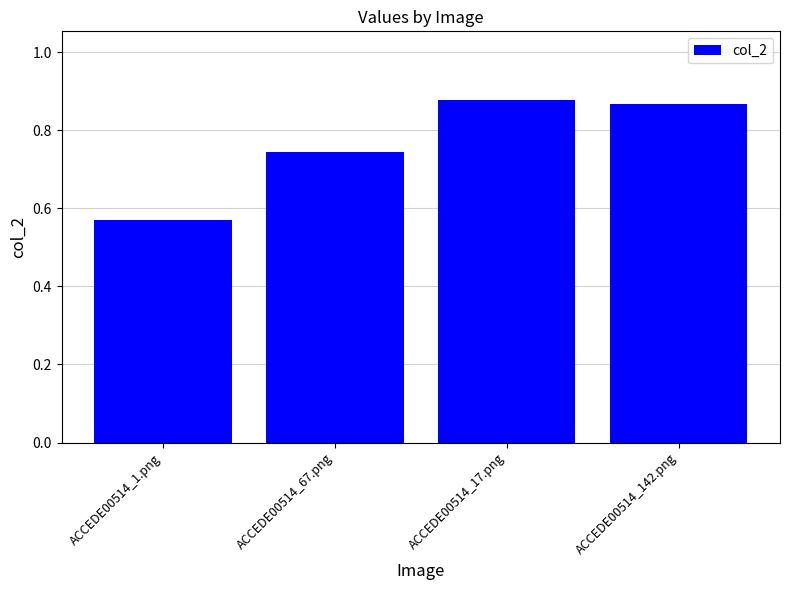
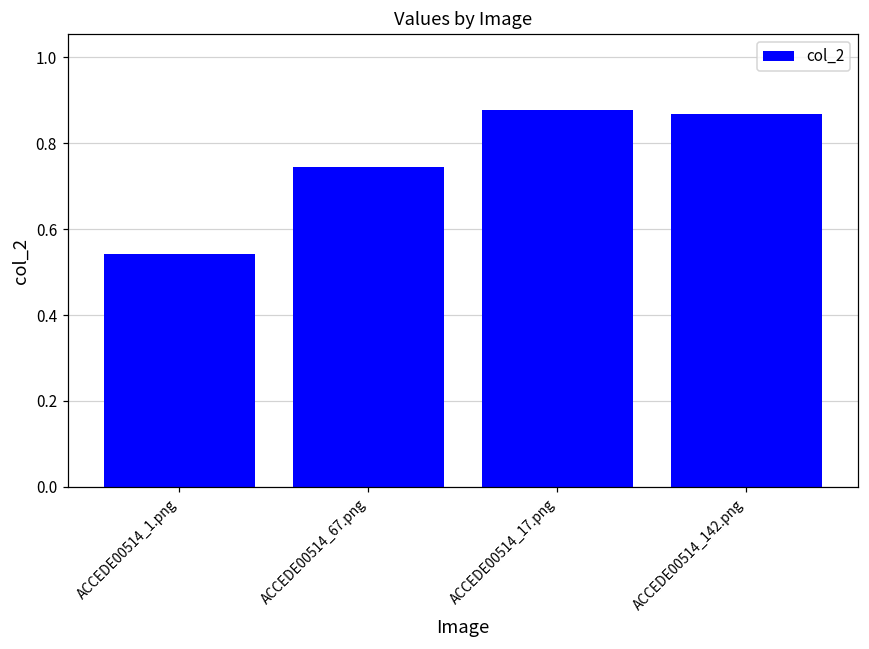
  {
-   "ACCEDE00514_1.png": 0.57,
+   "ACCEDE00514_1.png": 0.54,
    "ACCEDE00514_67.png": 0.74,
    "ACCEDE00514_17.png": 0.88,
    "ACCEDE00514_142.png": 0.87
  }
